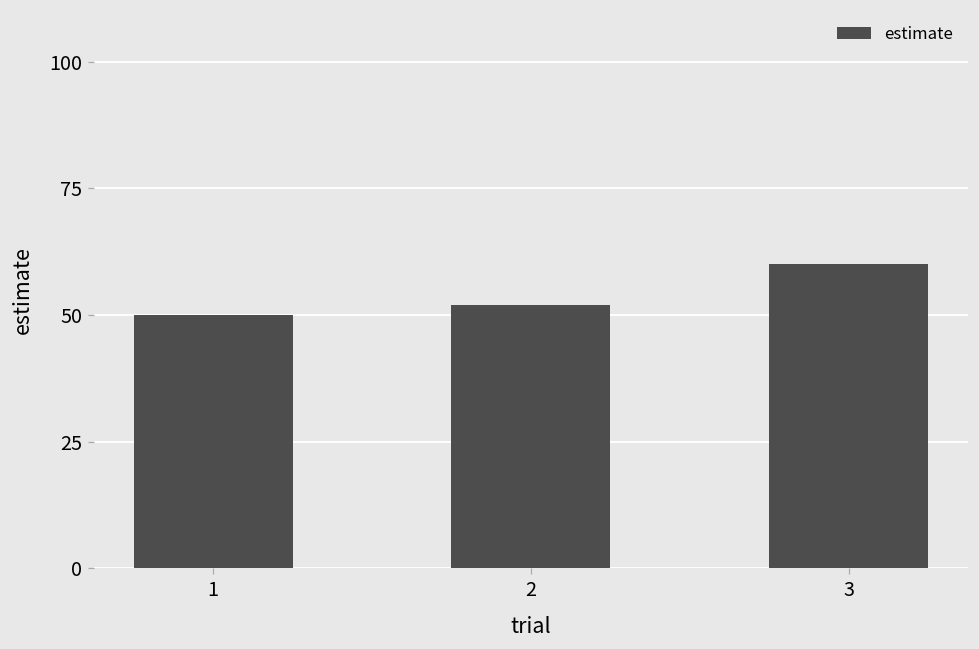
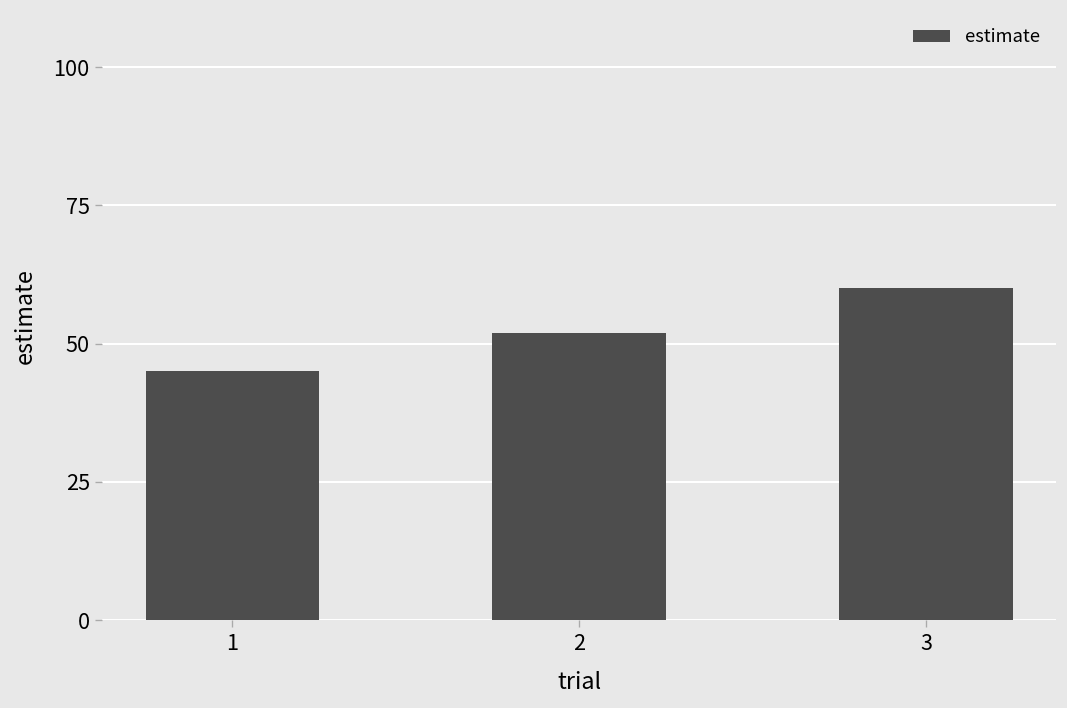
  {
-   "1": 50,
+   "1": 45,
    "2": 52,
    "3": 60
  }
